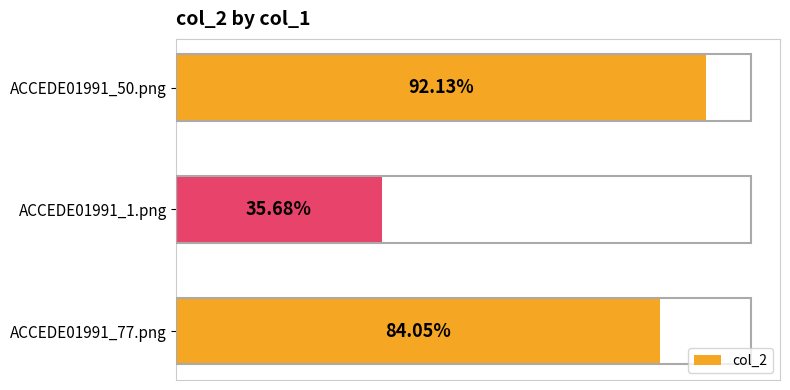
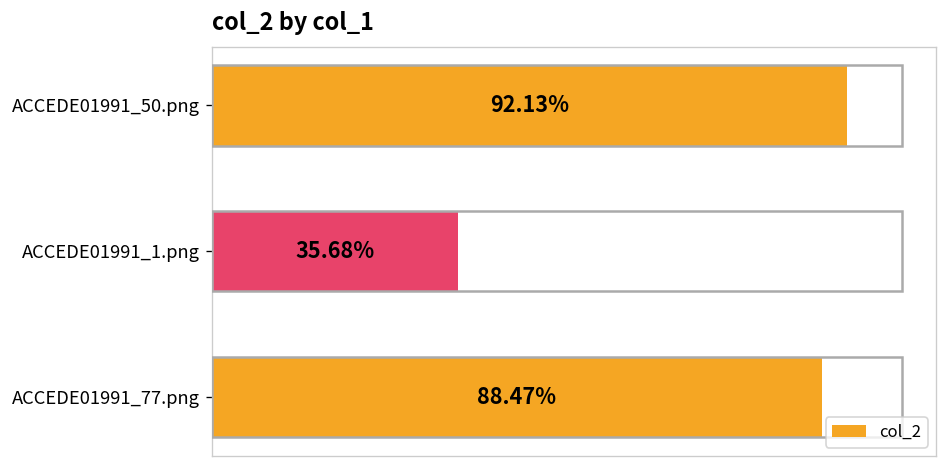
  {
    "ACCEDE01991_50.png": "92.13%",
    "ACCEDE01991_1.png": "35.68%",
-   "ACCEDE01991_77.png": "84.05%"
+   "ACCEDE01991_77.png": "88.47%"
  }
